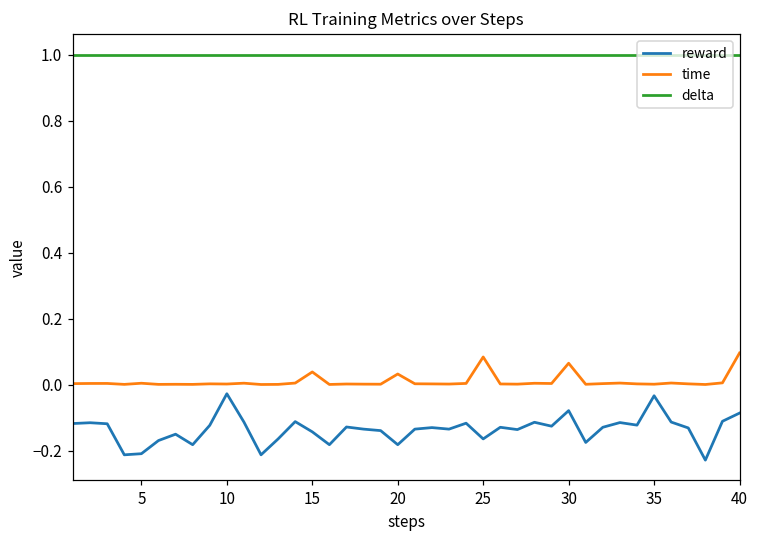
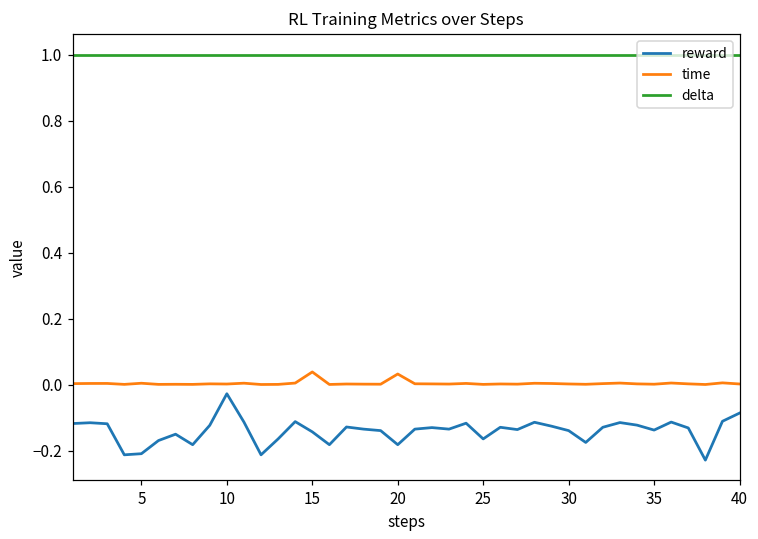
  {
    "reward": {
      "5": -0.21,
      "10": -0.03,
      "15": -0.14,
      "20": -0.18,
      "25": -0.16,
-     "30": -0.08,
-     "35": -0.03,
+     "30": -0.14,
+     "35": -0.14,
      "40": -0.09
    },
    "time": {
      "5": 0.00,
      "10": 0.00,
      "15": 0.04,
      "20": 0.03,
-     "25": 0.08,
-     "30": 0.07,
+     "25": 0.00,
+     "30": 0.00,
      "35": 0.00,
-     "40": 0.10
+     "40": 0.00
    },
    "delta": {
      "5": 1.00,
      "10": 1.00,
      "15": 1.00,
      "20": 1.00,
      "25": 1.00,
      "30": 1.00,
      "40": 1.00
    }
  }
